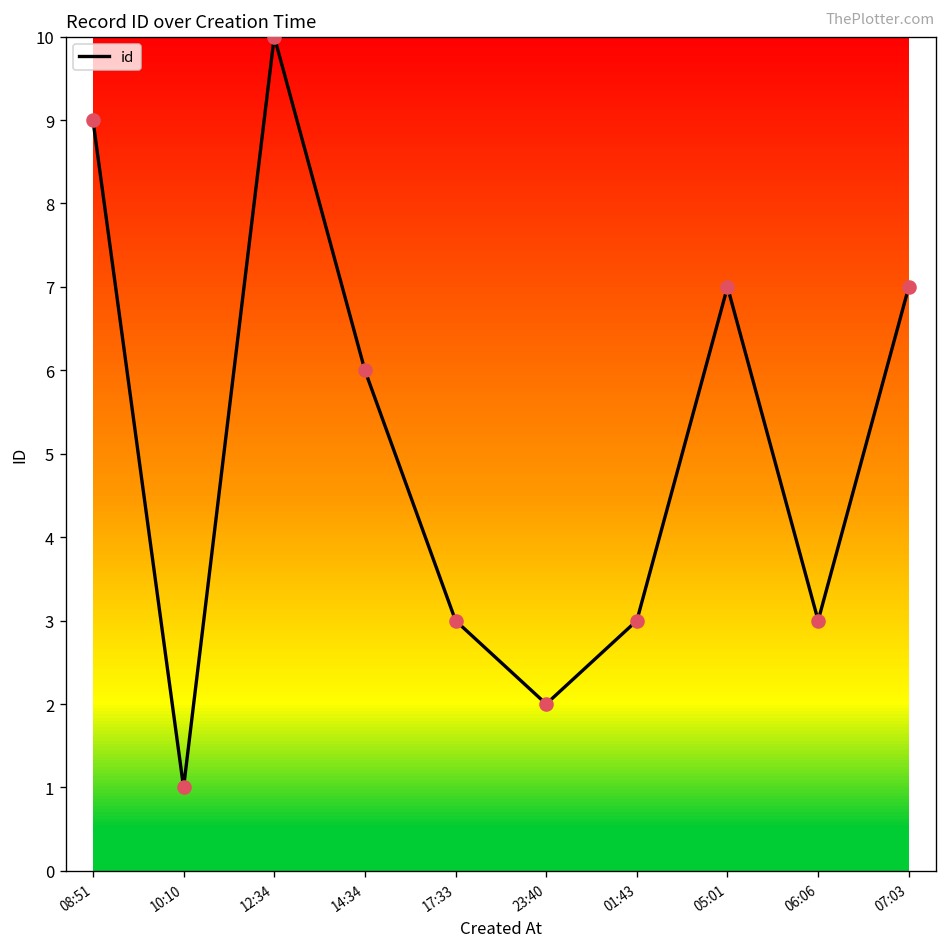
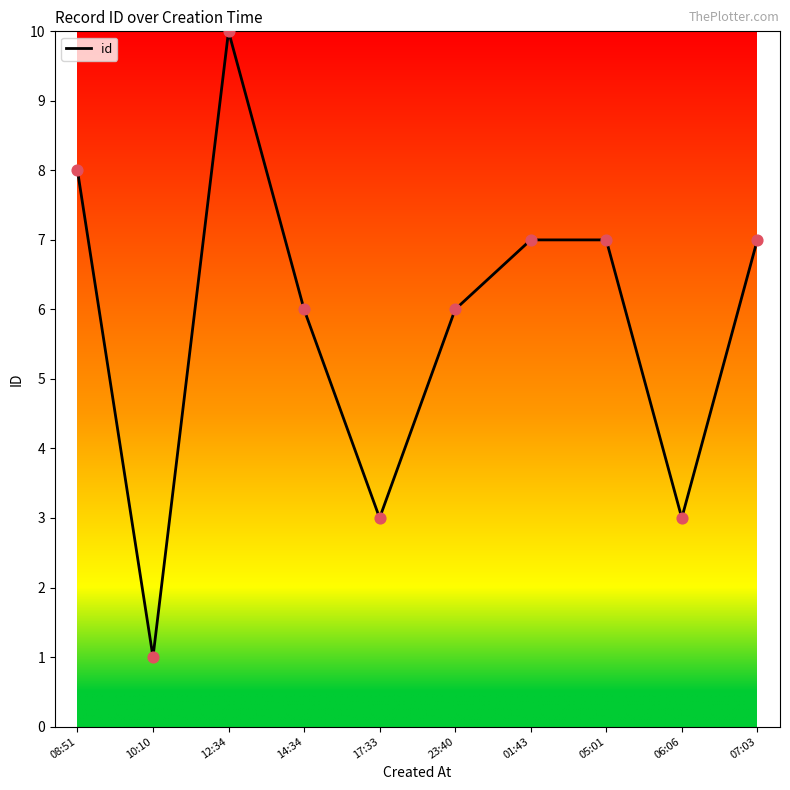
  {
-   "08:51": 9,
+   "08:51": 8,
    "10:10": 1,
    "12:34": 10,
    "14:34": 6,
    "17:33": 3,
-   "23:40": 2,
-   "01:43": 3,
+   "23:40": 6,
+   "01:43": 7,
    "05:01": 7,
    "06:06": 3,
    "07:03": 7
  }
